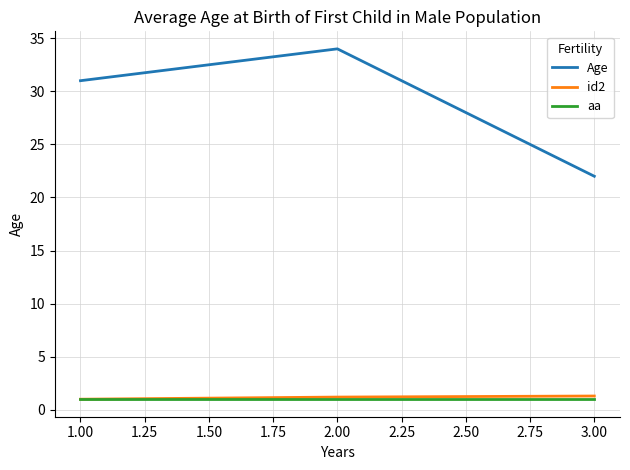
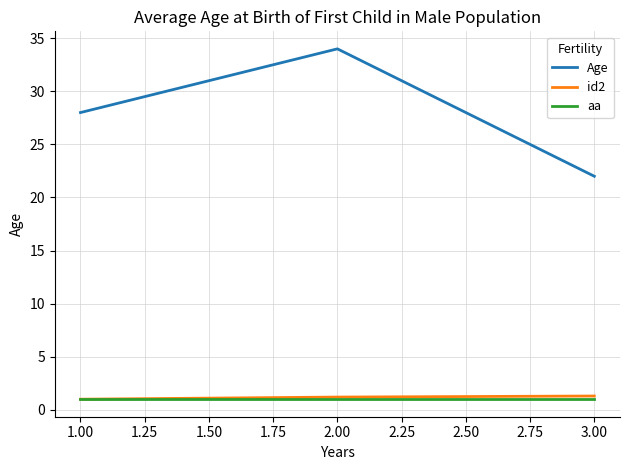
  {
    "Age": {
-     "1.00": 31,
+     "1.00": 28,
      "2.00": 34,
      "3.00": 22
    },
    "id2": {
      "3.00": 1.3
    },
    "aa": {
      "3.00": 1
    }
  }
